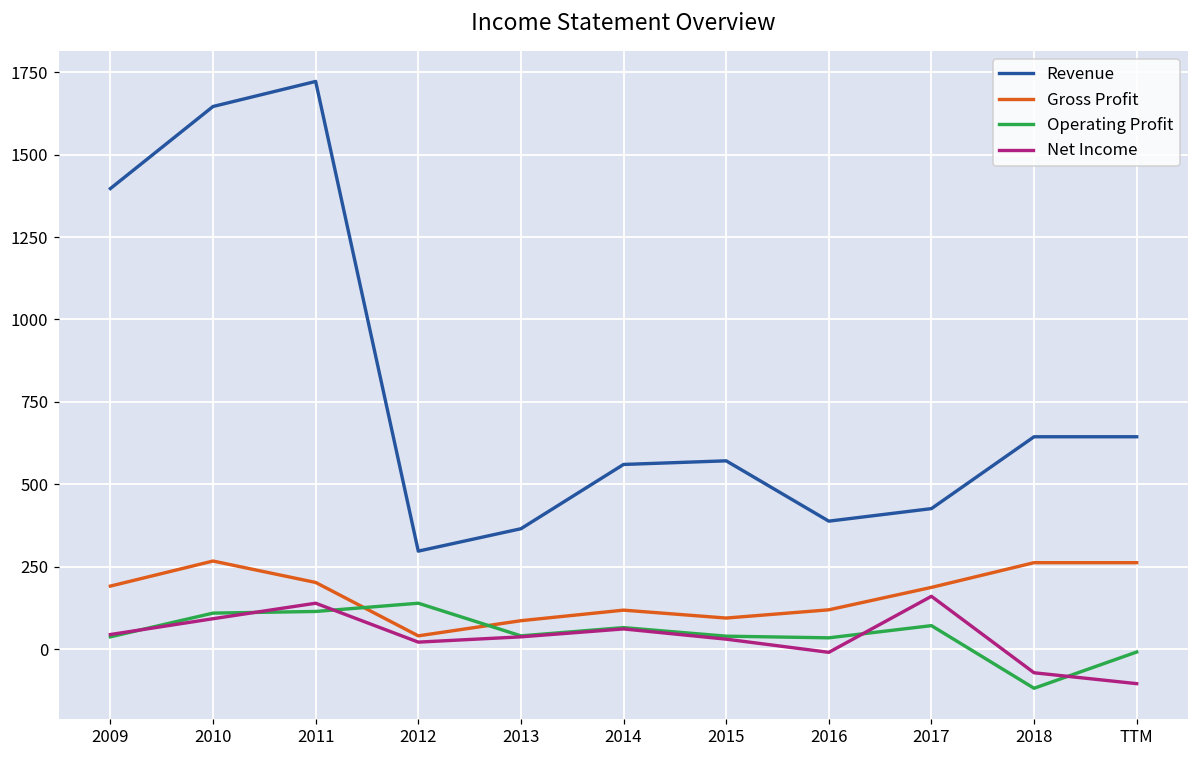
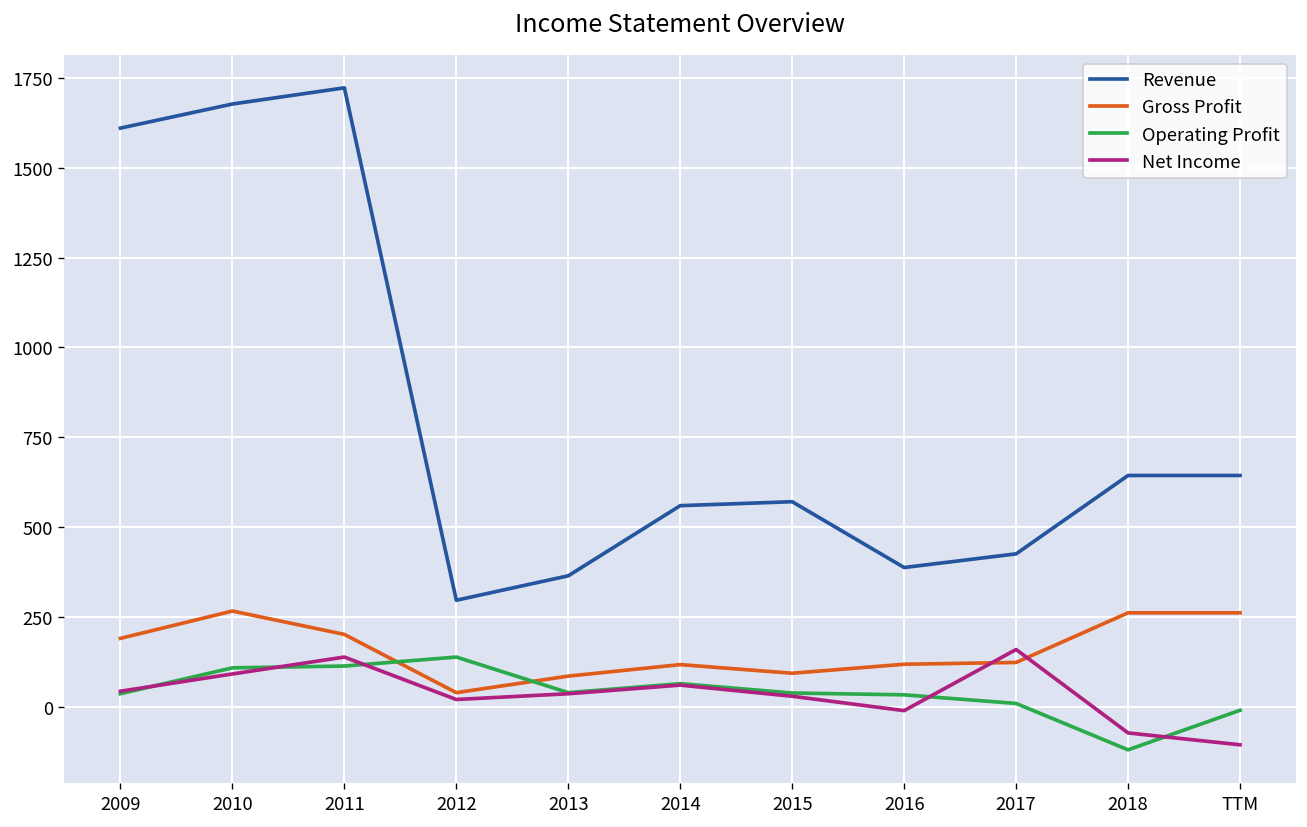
  {
    "Revenue": {
-     "2009": 1400,
-     "2010": 1650,
+     "2009": 1610,
+     "2010": 1680,
      "2011": 1720,
      "2012": 300,
      "2013": 370,
      "2014": 560,
      "2015": 570,
      "2016": 390,
      "2017": 430,
      "2018": 640,
      "TTM": 640
    },
    "Gross Profit": {
      "2009": 190,
      "2010": 270,
      "2011": 200,
      "2012": 40,
      "2013": 90,
      "2014": 120,
      "2015": 90,
      "2016": 120,
-     "2017": 190,
+     "2017": 120,
      "2018": 260,
      "TTM": 260
    },
    "Operating Profit": {
      "2010": 110,
      "2011": 110,
      "2012": 140,
      "2015": 40,
      "2016": 30,
-     "2017": 70,
+     "2017": 10,
      "2018": -120,
      "TTM": -10
    },
    "Net Income": {
      "2010": 90,
      "2011": 140,
      "2012": 20,
      "2015": 30,
      "2016": -10,
      "2017": 160,
      "2018": -70,
      "TTM": -110
    }
  }
